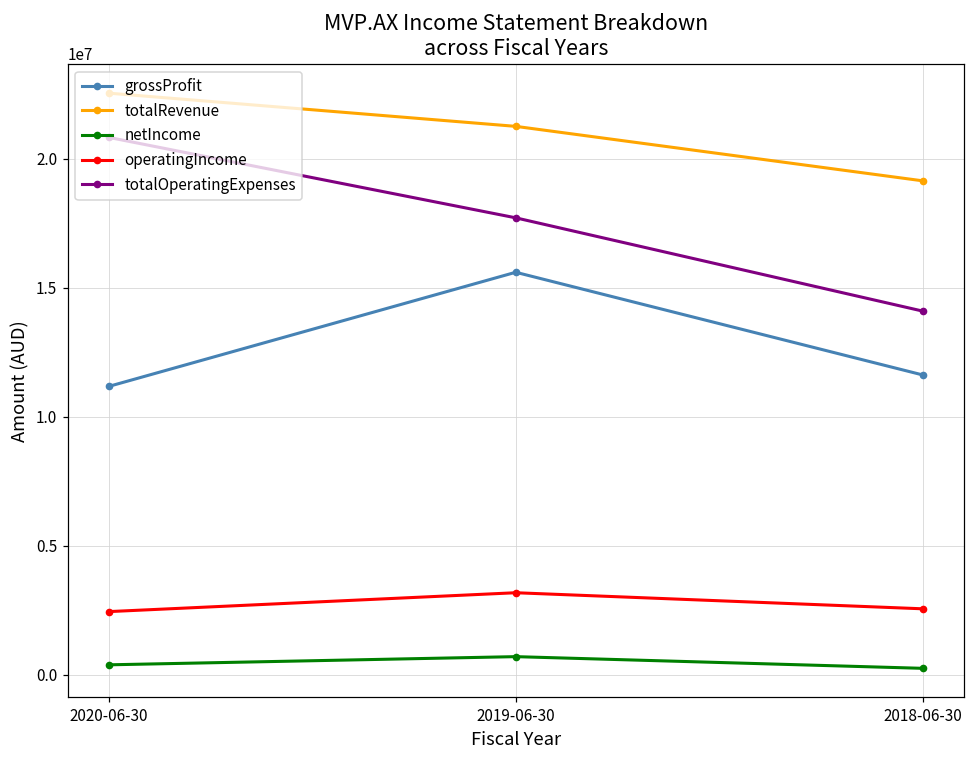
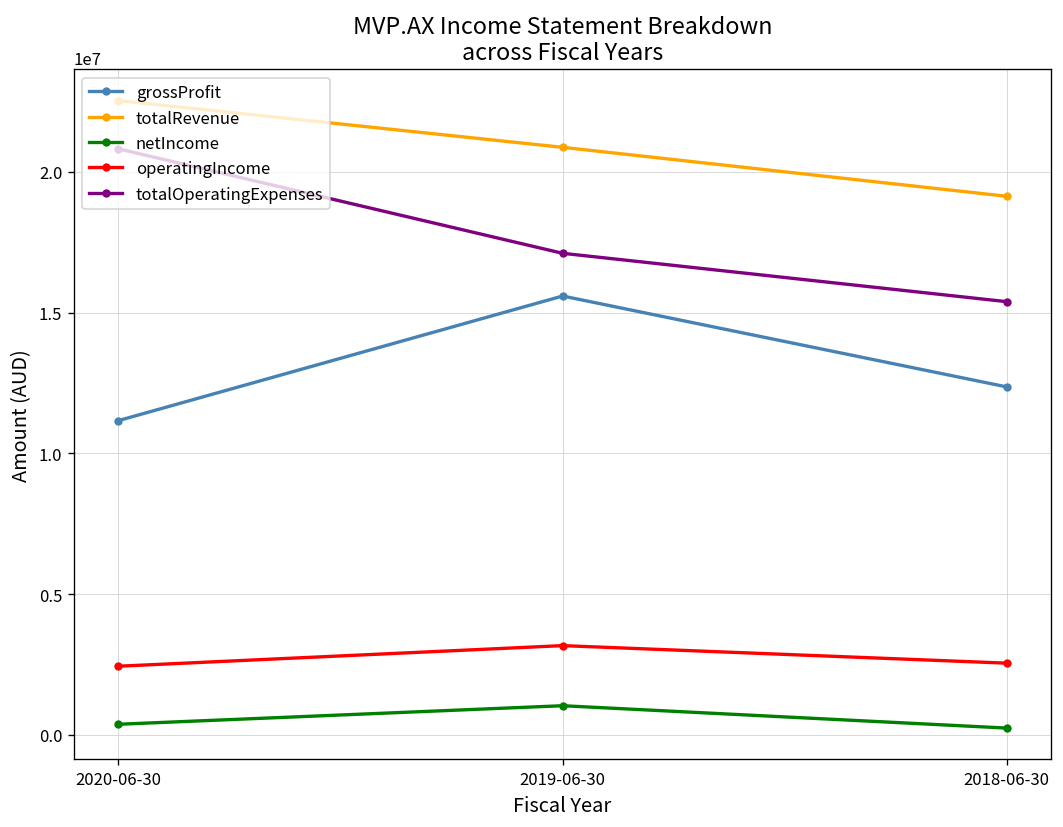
  {
    "grossProfit": {
      "2020-06-30": 11200000,
      "2019-06-30": 15600000,
-     "2018-06-30": 11600000
+     "2018-06-30": 12400000
    },
    "totalRevenue": {
-     "2019-06-30": 21200000,
+     "2019-06-30": 20900000,
      "2018-06-30": 19100000
    },
    "netIncome": {
      "2020-06-30": 400000,
-     "2019-06-30": 700000,
+     "2019-06-30": 1000000,
      "2018-06-30": 200000
    },
    "operatingIncome": {
      "2020-06-30": 2400000,
      "2019-06-30": 3200000,
      "2018-06-30": 2500000
    },
    "totalOperatingExpenses": {
-     "2019-06-30": 17700000,
-     "2018-06-30": 14100000
+     "2019-06-30": 17100000,
+     "2018-06-30": 15400000
    }
  }
